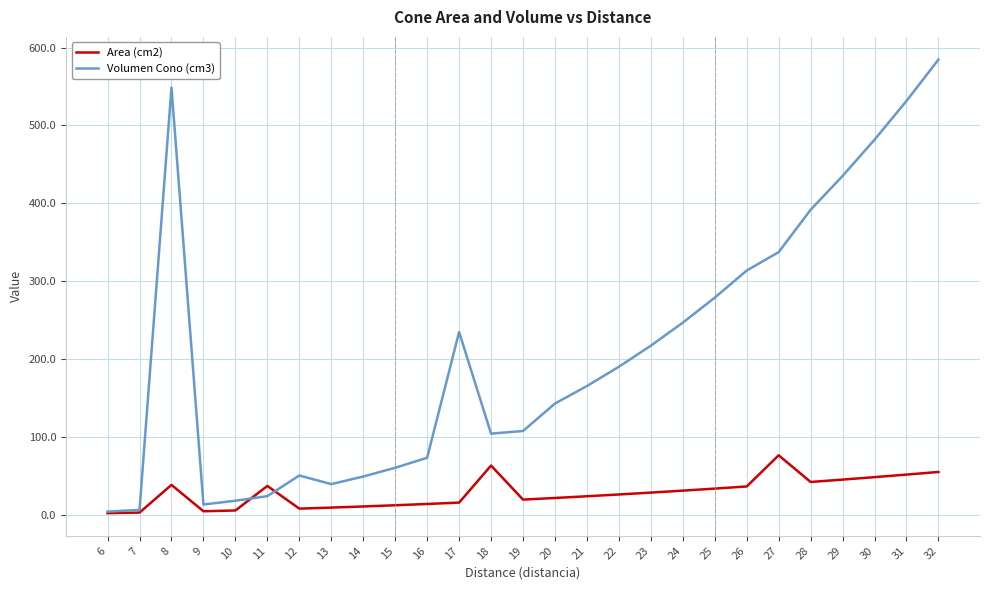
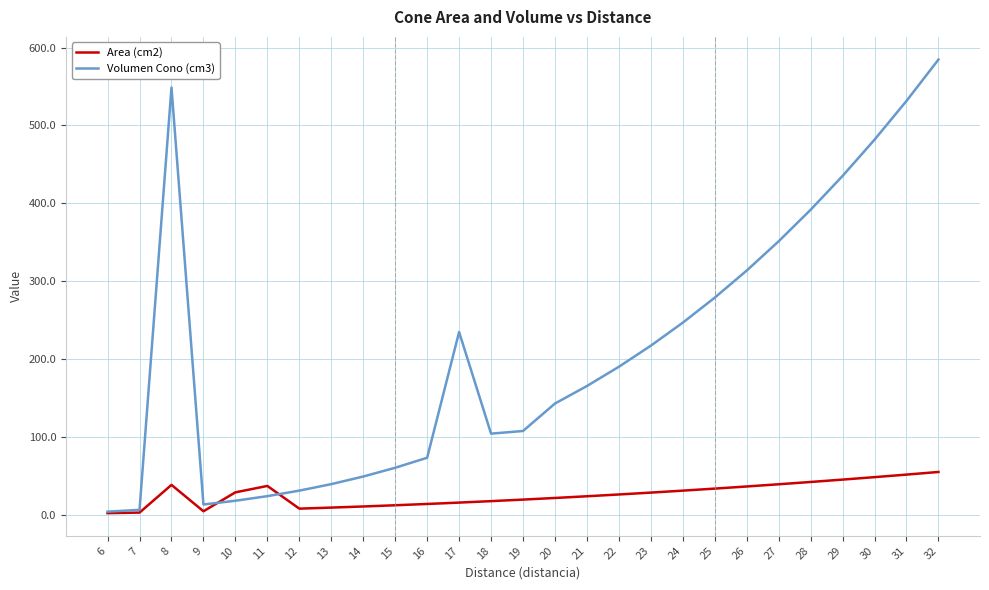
  {
    "Area (cm2)": {
      "7": 0,
      "8": 40,
      "9": 0,
-     "10": 10,
+     "10": 30,
      "11": 40,
      "12": 10,
      "13": 10,
      "14": 10,
      "15": 10,
      "16": 10,
      "17": 20,
-     "18": 60,
+     "18": 20,
      "19": 20,
      "20": 20,
      "21": 20,
      "22": 30,
      "23": 30,
      "24": 30,
      "25": 30,
      "26": 40,
-     "27": 80,
+     "27": 40,
      "28": 40,
      "29": 50,
      "30": 50,
      "31": 50,
      "32": 50
    },
    "Volumen Cono (cm3)": {
      "7": 10,
      "8": 550,
      "9": 10,
      "10": 20,
      "11": 20,
-     "12": 50,
+     "12": 30,
      "13": 40,
      "14": 50,
      "15": 60,
      "16": 70,
      "17": 230,
      "18": 100,
      "19": 110,
      "20": 140,
      "21": 170,
      "22": 190,
      "23": 220,
      "24": 250,
      "25": 280,
      "26": 310,
-     "27": 340,
+     "27": 350,
      "28": 390,
      "29": 440,
      "30": 480,
      "31": 530,
      "32": 580
    }
  }
